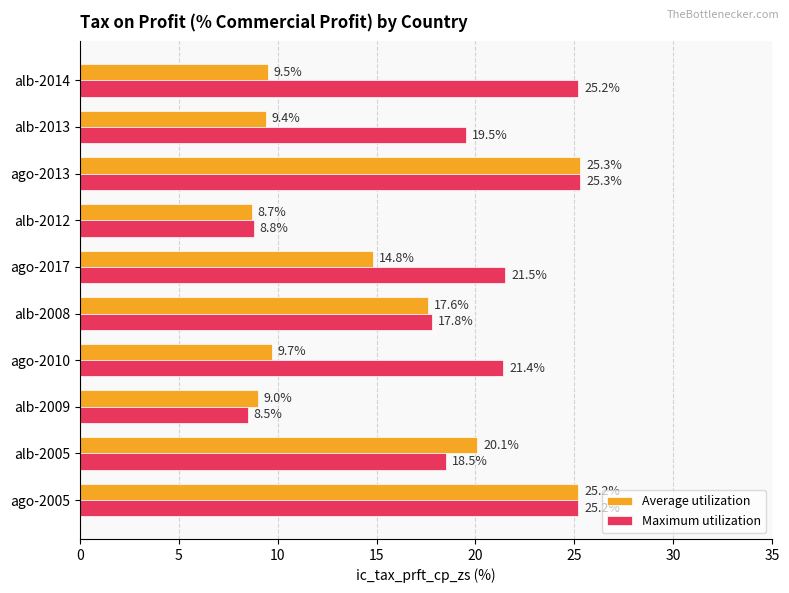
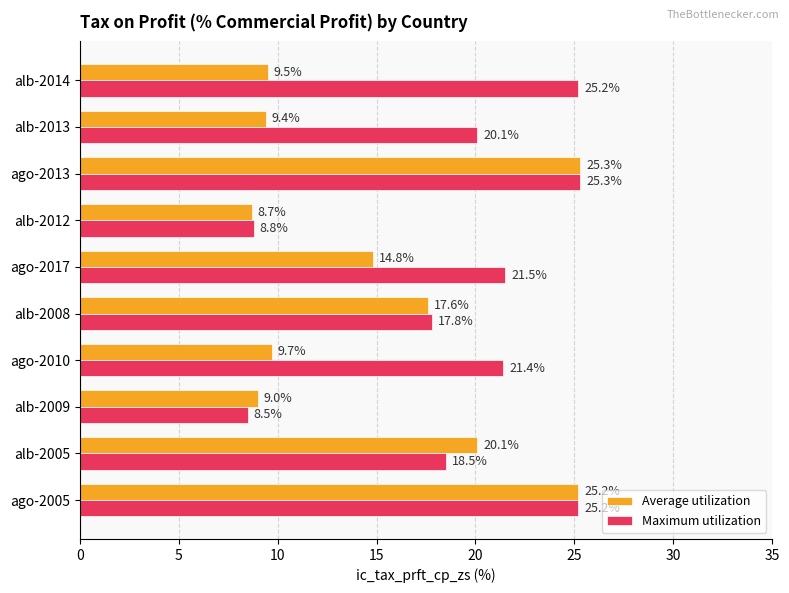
  {
    "Average utilization": {
      "alb-2014": "9.5%",
      "alb-2013": "9.4%",
      "ago-2013": "25.3%",
      "alb-2012": "8.7%",
      "ago-2017": "14.8%",
      "alb-2008": "17.6%",
      "ago-2010": "9.7%",
      "alb-2009": "9.0%",
      "alb-2005": "20.1%"
    },
    "Maximum utilization": {
      "alb-2014": "25.2%",
-     "alb-2013": "19.5%",
+     "alb-2013": "20.1%",
      "ago-2013": "25.3%",
      "alb-2012": "8.8%",
      "ago-2017": "21.5%",
      "alb-2008": "17.8%",
      "ago-2010": "21.4%",
      "alb-2009": "8.5%",
      "alb-2005": "18.5%"
    }
  }
